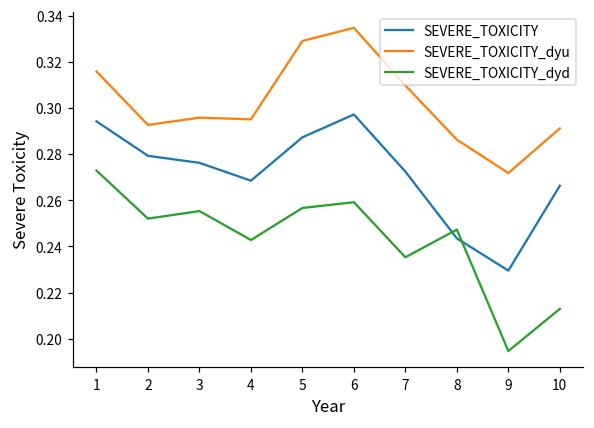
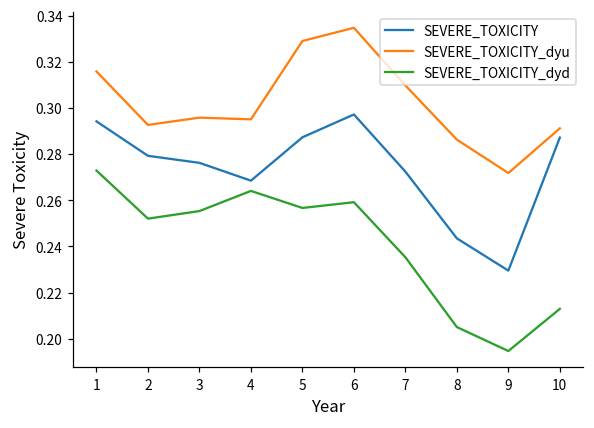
  {
    "SEVERE_TOXICITY": {
      "1": 0.294,
      "2": 0.279,
      "3": 0.276,
      "4": 0.269,
      "5": 0.287,
      "6": 0.297,
      "7": 0.272,
      "8": 0.244,
      "9": 0.230,
-     "10": 0.266
+     "10": 0.287
    },
    "SEVERE_TOXICITY_dyu": {
      "1": 0.316,
      "2": 0.293,
      "3": 0.296,
      "4": 0.295,
      "5": 0.329,
      "6": 0.335,
      "8": 0.286,
      "9": 0.272,
      "10": 0.291
    },
    "SEVERE_TOXICITY_dyd": {
      "1": 0.273,
      "2": 0.252,
      "3": 0.255,
-     "4": 0.243,
+     "4": 0.264,
      "5": 0.257,
      "6": 0.259,
      "7": 0.235,
-     "8": 0.247,
+     "8": 0.205,
      "9": 0.195,
      "10": 0.213
    }
  }
